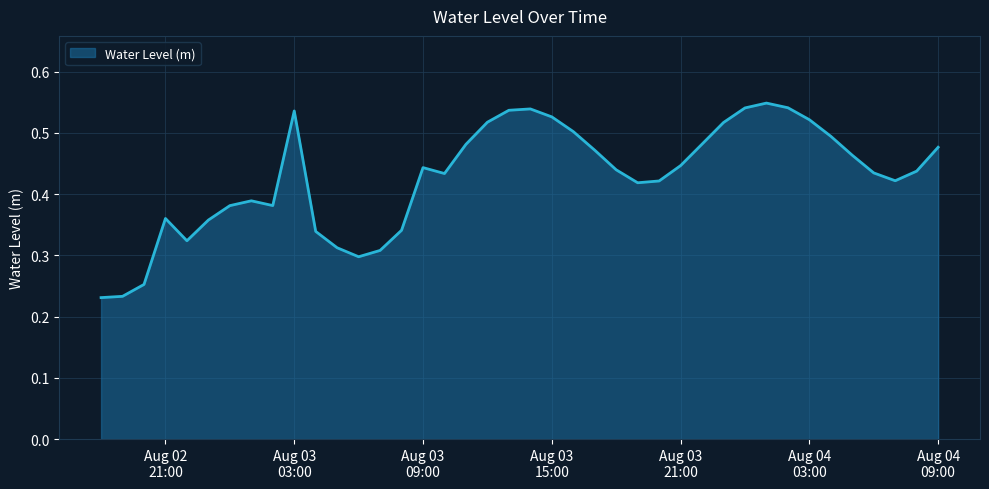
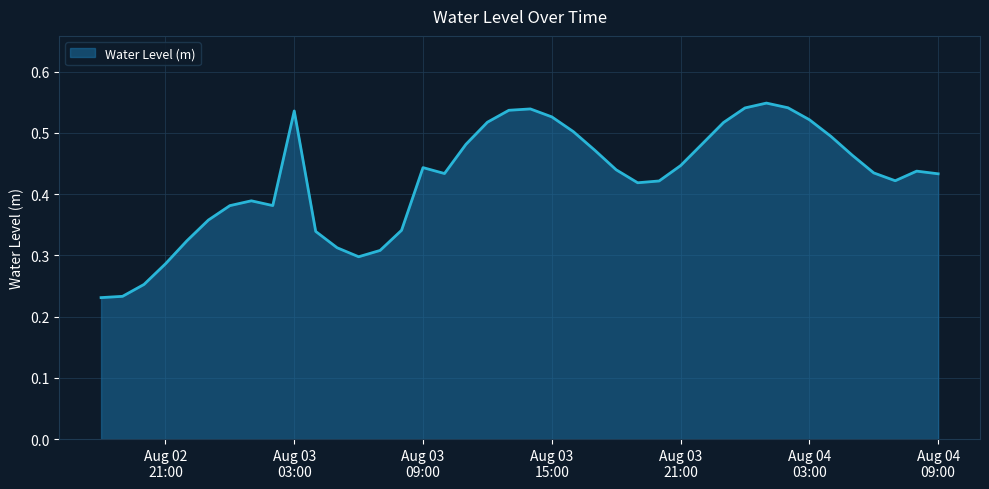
  {
-   "Aug 02 21:00": 0.36,
+   "Aug 02 21:00": 0.29,
    "Aug 03 03:00": 0.54,
    "Aug 03 09:00": 0.44,
    "Aug 03 15:00": 0.53,
    "Aug 03 21:00": 0.45,
    "Aug 04 03:00": 0.52,
-   "Aug 04 09:00": 0.48
+   "Aug 04 09:00": 0.43
  }
